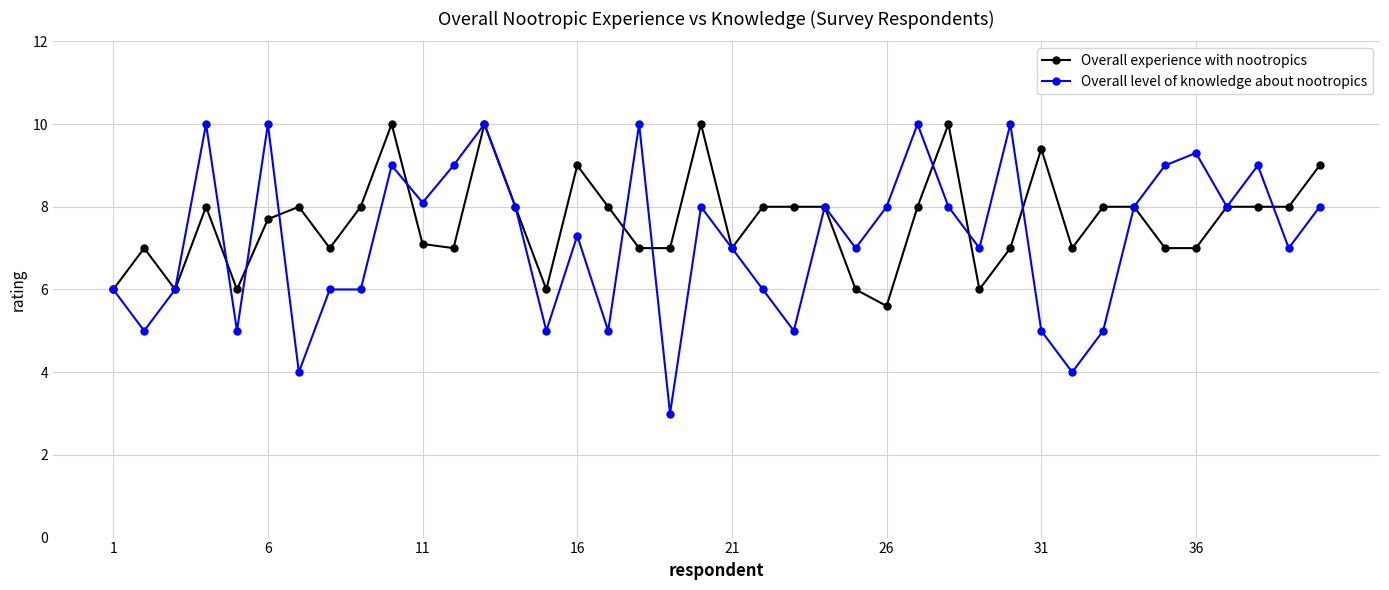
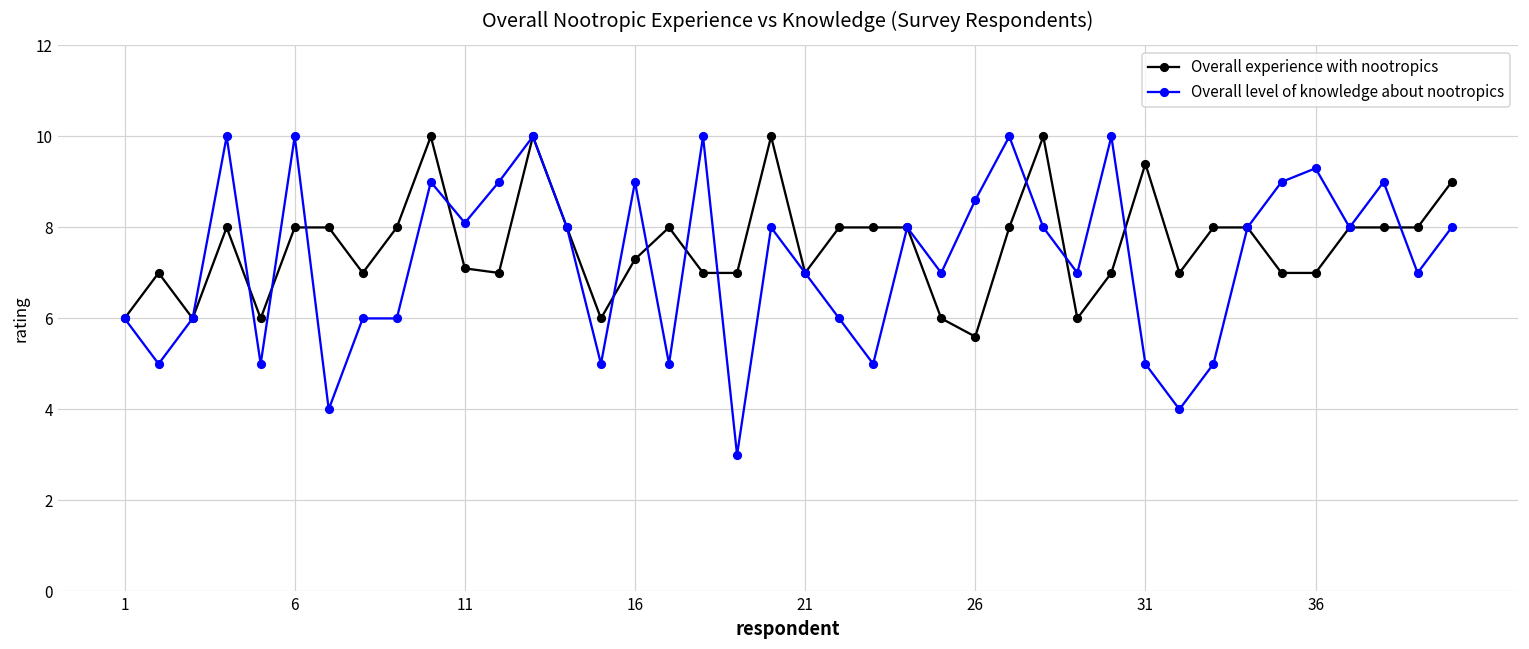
  {
    "Overall experience with nootropics": {
-     "6": 7.7,
+     "6": 8.0,
      "11": 7.1,
-     "16": 9.0,
+     "16": 7.3,
      "26": 5.6,
      "31": 9.4,
      "36": 7.0
    },
    "Overall level of knowledge about nootropics": {
      "6": 10.0,
      "11": 8.1,
-     "16": 7.3,
-     "26": 8.0,
+     "16": 9.0,
+     "26": 8.6,
      "31": 5.0,
      "36": 9.3
    }
  }
